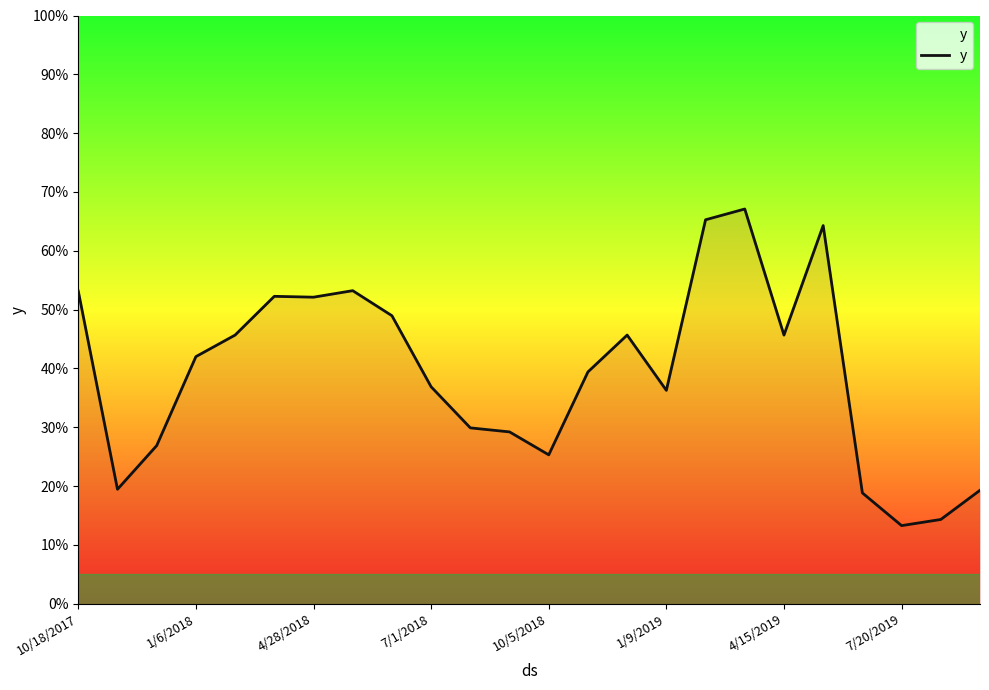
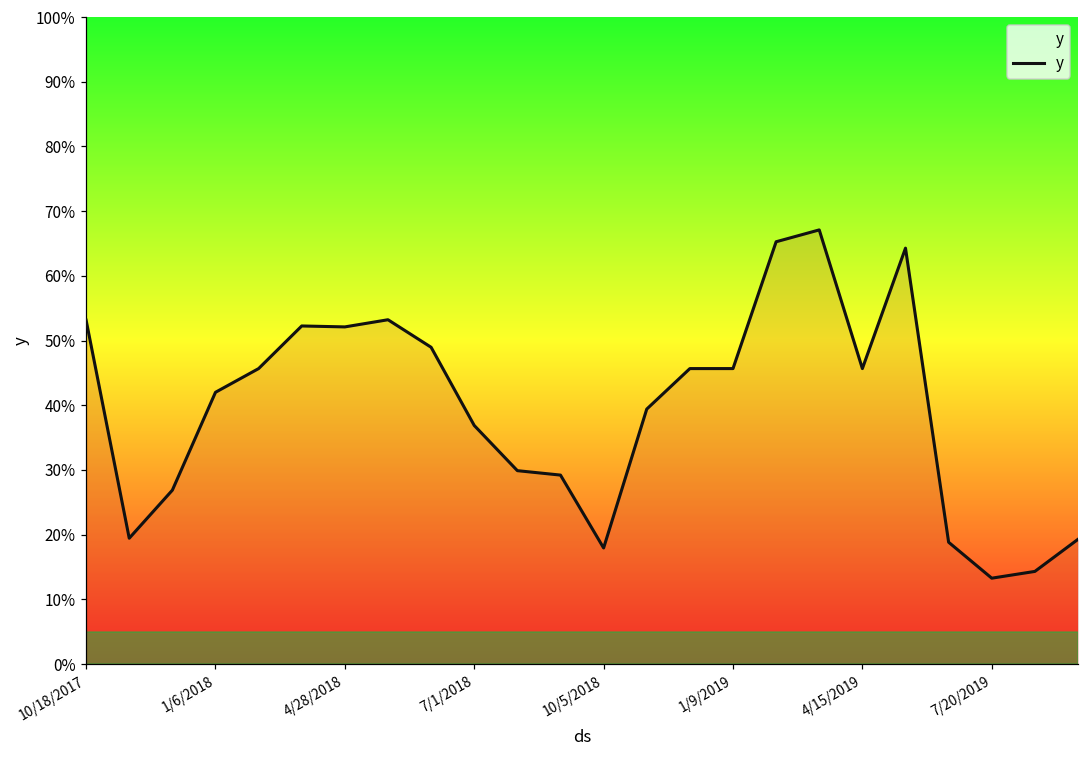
  {
    "10/18/2017": "53%",
    "1/6/2018": "42%",
    "4/28/2018": "52%",
    "7/1/2018": "37%",
-   "10/5/2018": "25%",
-   "1/9/2019": "36%",
+   "10/5/2018": "18%",
+   "1/9/2019": "46%",
    "4/15/2019": "46%",
    "7/20/2019": "13%"
  }
